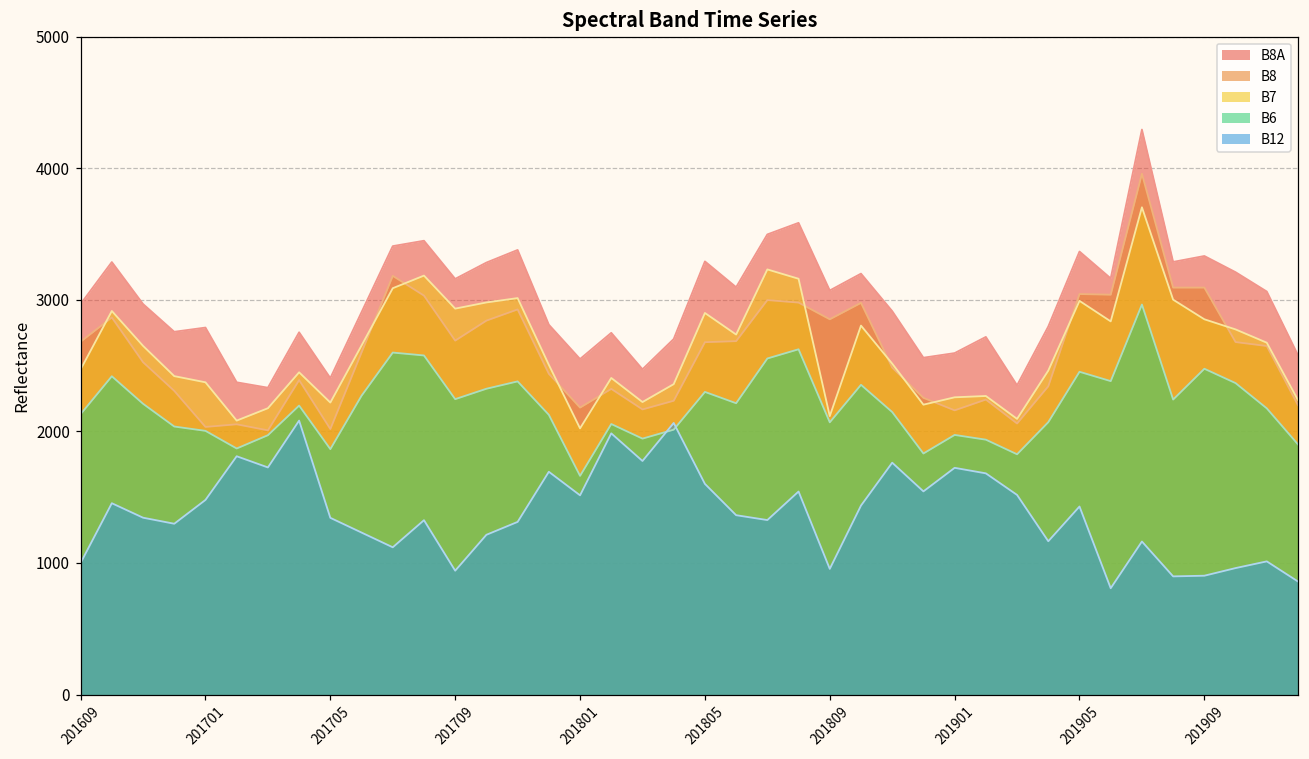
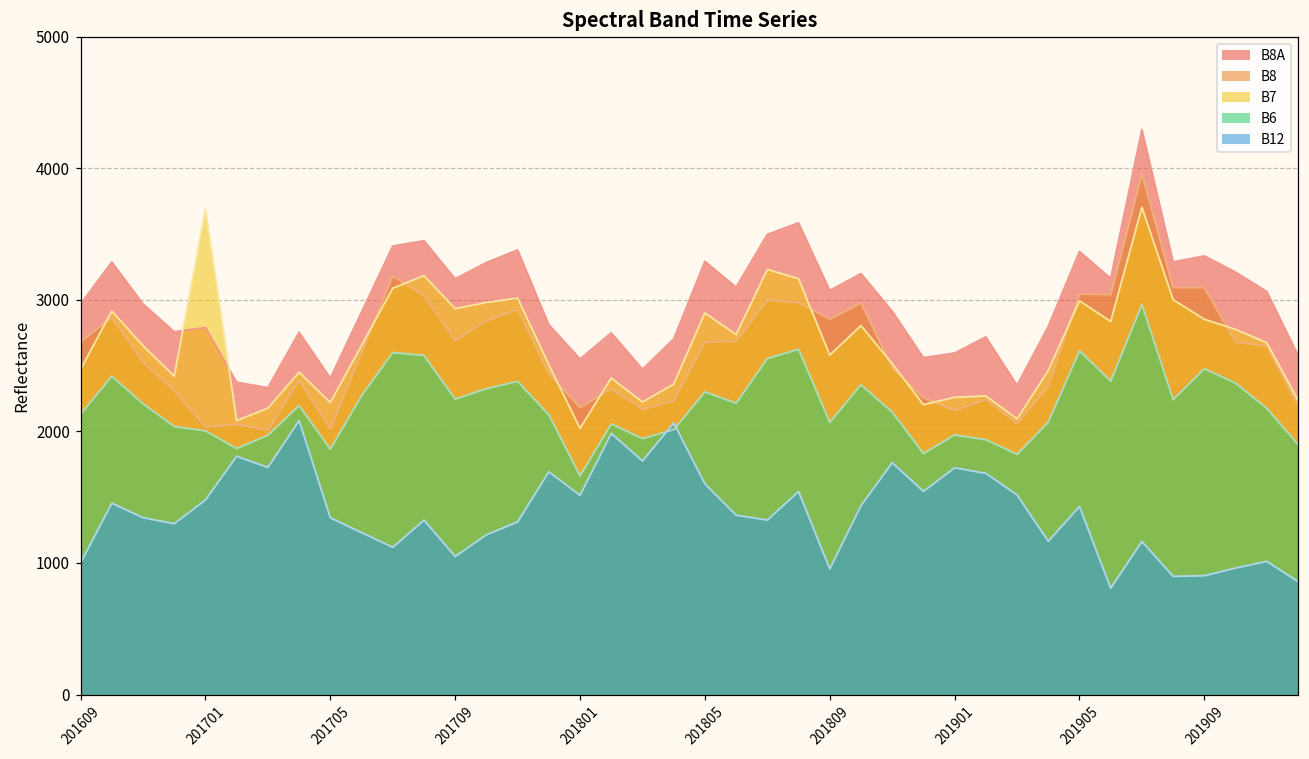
  {
    "B7": {
      "201609": 2470,
-     "201701": 2370,
+     "201701": 3690,
      "201705": 2220,
      "201709": 2930,
      "201801": 2020,
      "201805": 2900,
-     "201809": 2120,
+     "201809": 2580,
      "201901": 2260,
      "201905": 2990,
      "201909": 2850
    },
    "B6": {
      "201609": 2130,
      "201701": 2000,
      "201705": 1870,
      "201709": 2250,
      "201801": 1660,
      "201805": 2300,
      "201809": 2070,
      "201901": 1970,
-     "201905": 2450,
+     "201905": 2610,
      "201909": 2480
    },
    "B12": {
      "201609": 1000,
      "201701": 1480,
      "201705": 1340,
-     "201709": 940,
+     "201709": 1050,
      "201801": 1510,
      "201805": 1600,
      "201809": 960,
      "201901": 1720,
      "201905": 1430,
      "201909": 900
    }
  }
